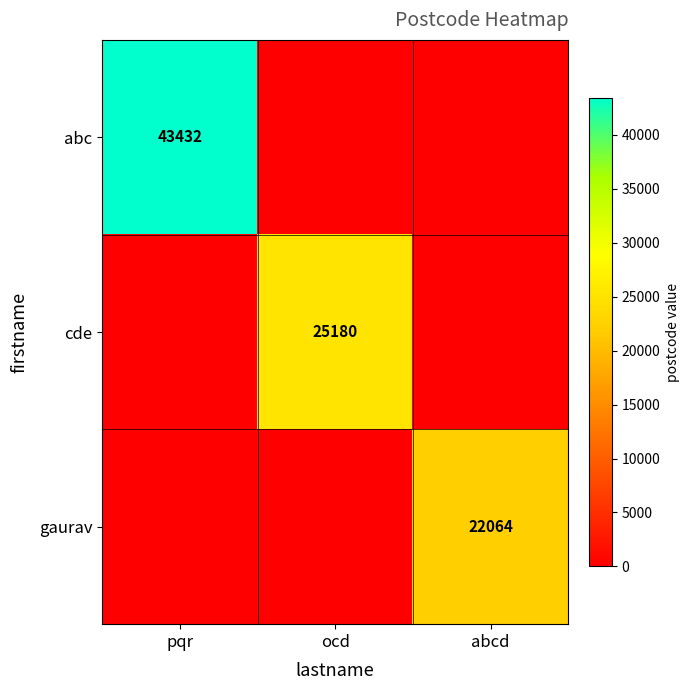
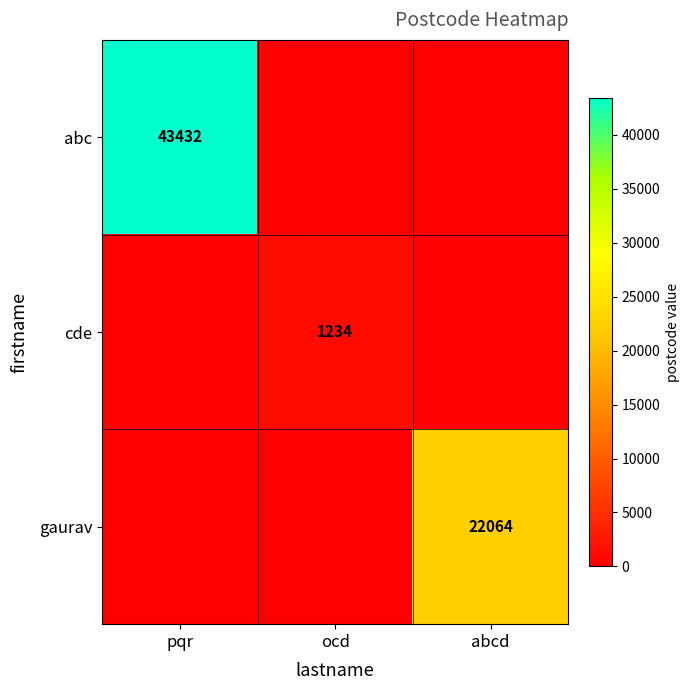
  {
    "abc": {
      "pqr": 43432
    },
    "cde": {
-     "ocd": 25180
+     "ocd": 1234
    },
    "gaurav": {
      "abcd": 22064
    }
  }
